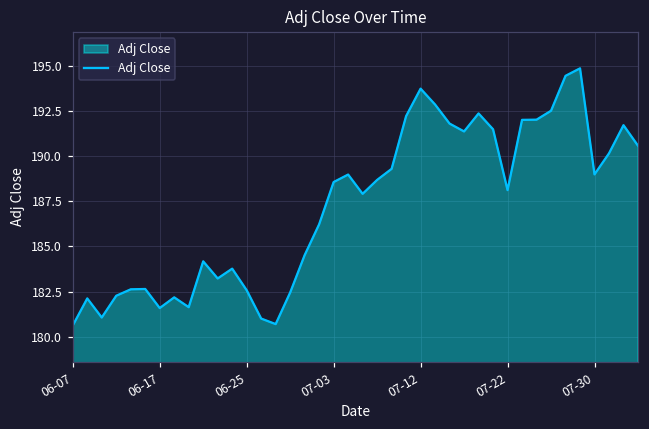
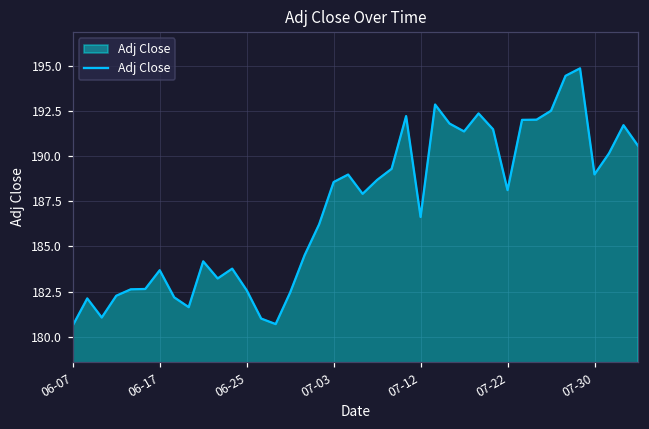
  {
    "06-07": 180.6,
-   "06-17": 181.6,
+   "06-17": 183.7,
    "06-25": 182.6,
    "07-03": 188.6,
-   "07-12": 193.7,
+   "07-12": 186.6,
    "07-22": 188.1,
    "07-30": 189.0
  }
